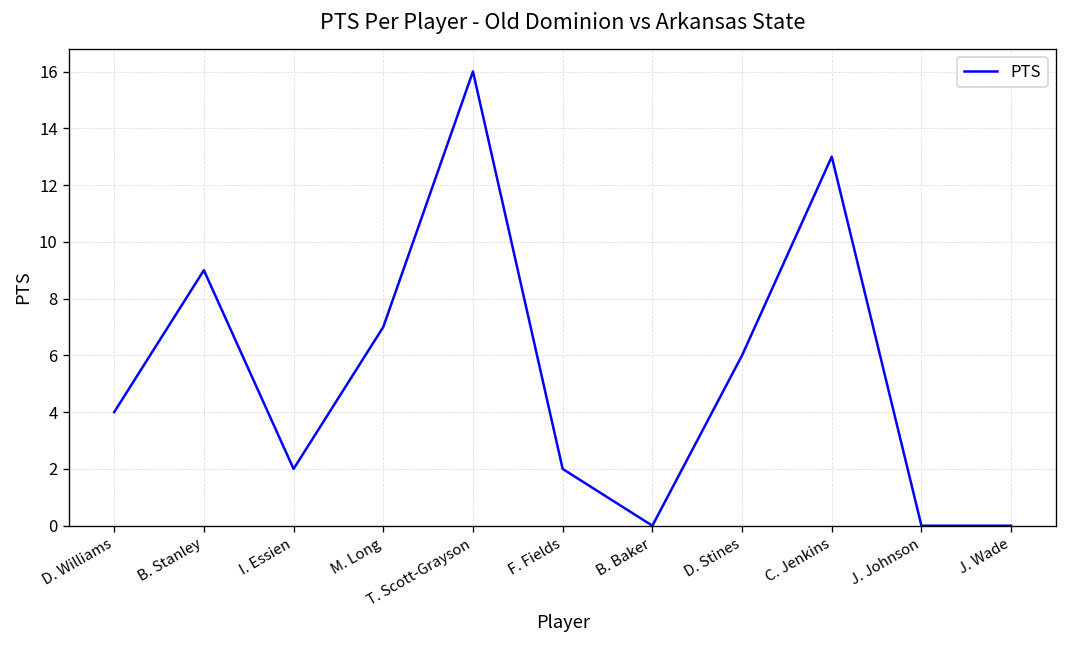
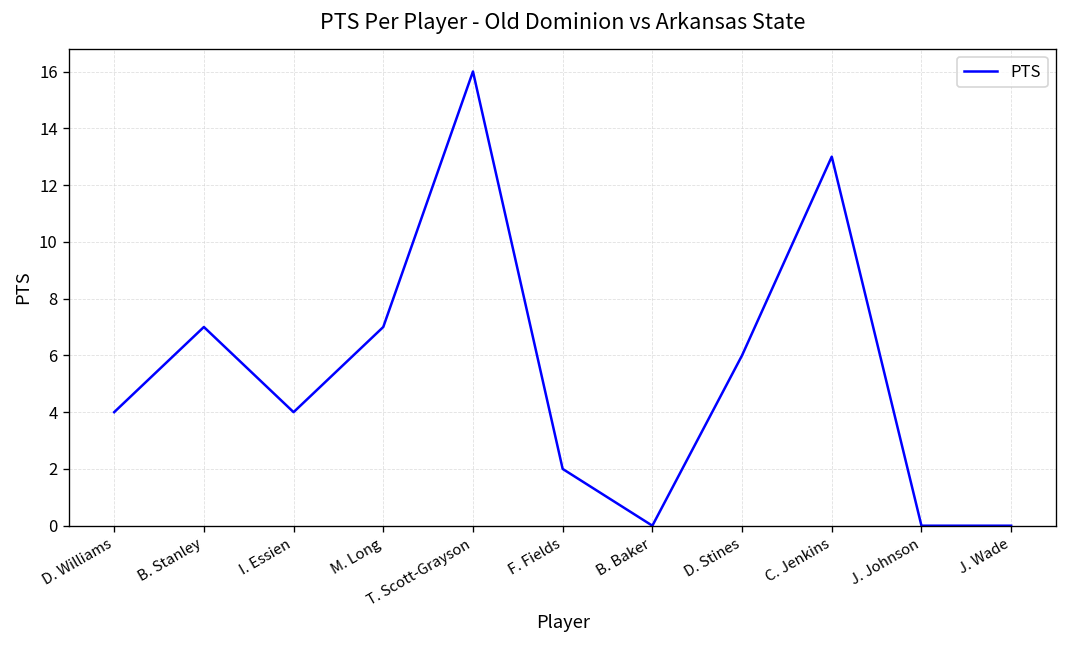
  {
    "D. Williams": 4,
-   "B. Stanley": 9,
-   "I. Essien": 2,
+   "B. Stanley": 7,
+   "I. Essien": 4,
    "M. Long": 7,
    "T. Scott-Grayson": 16,
    "F. Fields": 2,
    "B. Baker": 0,
    "D. Stines": 6,
    "C. Jenkins": 13,
    "J. Johnson": 0,
    "J. Wade": 0
  }
